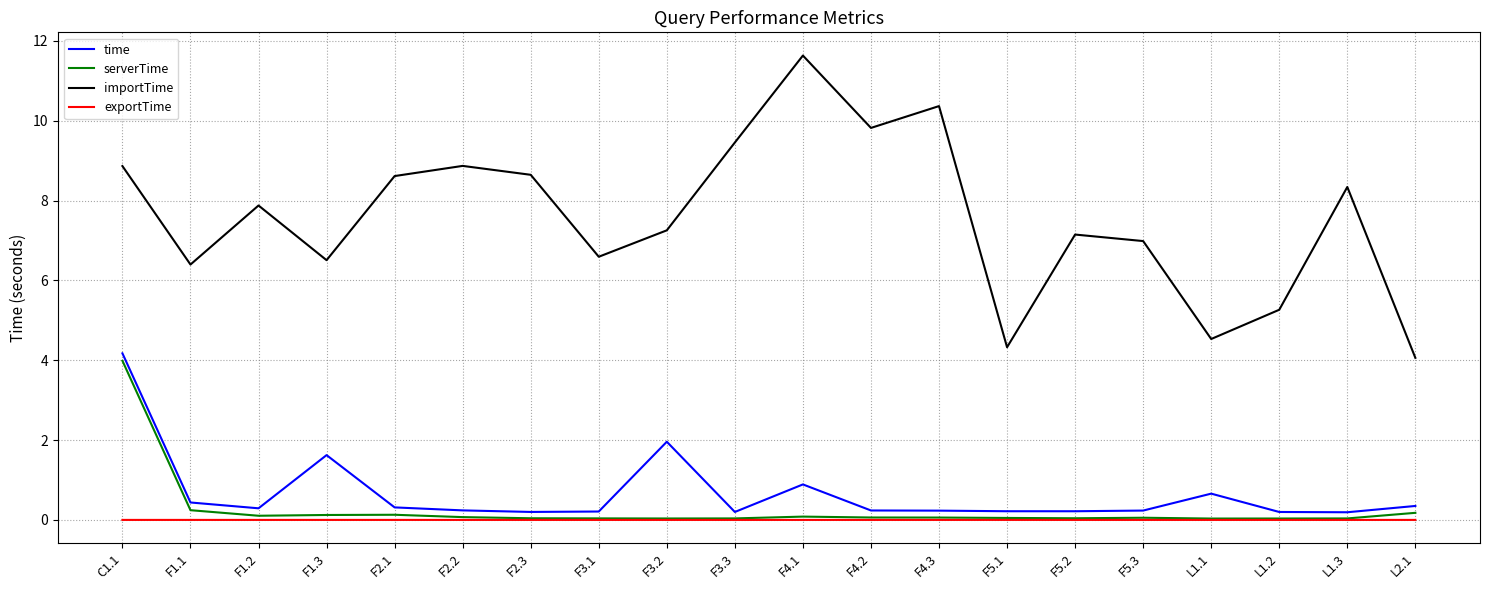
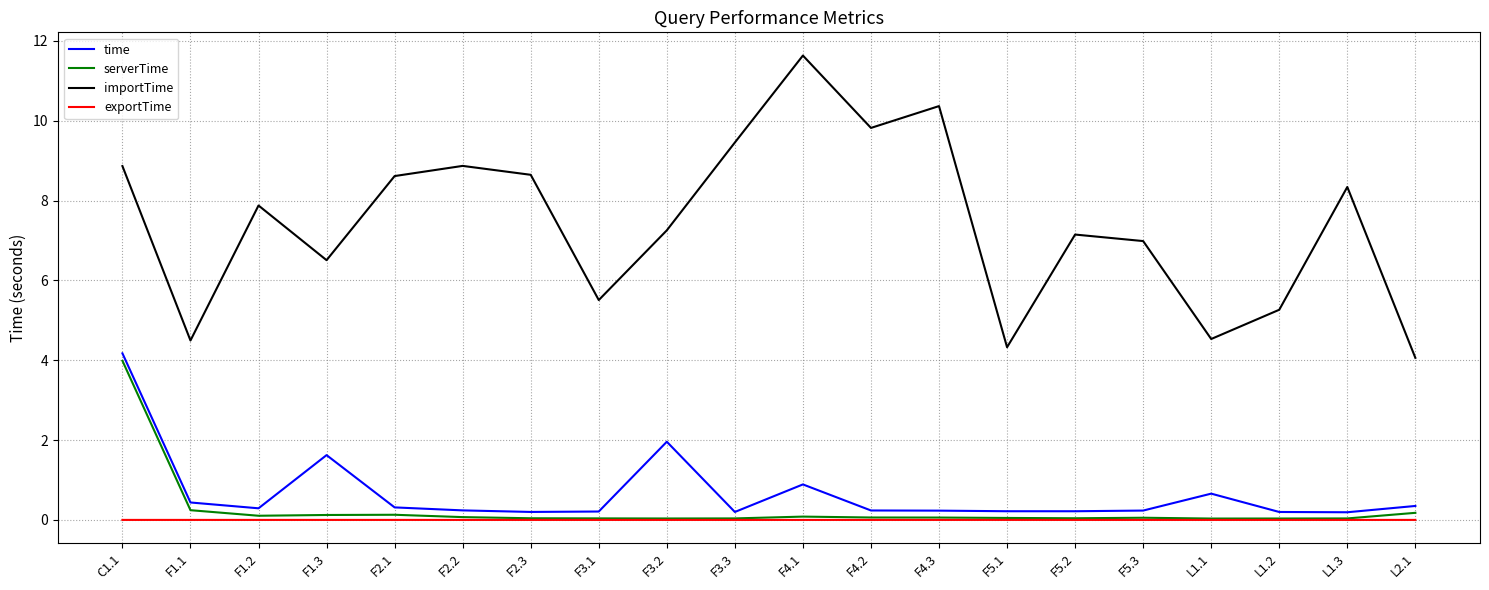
  {
    "time": {
      "C1.1": 4.2,
      "F1.1": 0.4,
      "F1.2": 0.3,
      "F1.3": 1.6,
      "F2.1": 0.3,
      "F2.2": 0.2,
      "F2.3": 0.2,
      "F3.1": 0.2,
      "F3.2": 2.0,
      "F3.3": 0.2,
      "F4.1": 0.9,
      "F4.2": 0.2,
      "F4.3": 0.2,
      "F5.1": 0.2,
      "F5.2": 0.2,
      "F5.3": 0.2,
      "L1.1": 0.7,
      "L1.2": 0.2,
      "L1.3": 0.2,
      "L2.1": 0.4
    },
    "serverTime": {
      "C1.1": 4.0,
      "F1.1": 0.2,
      "F1.2": 0.1,
      "F1.3": 0.1,
      "F2.1": 0.1,
      "F2.2": 0.1,
      "F4.1": 0.1,
      "L2.1": 0.2
    },
    "importTime": {
      "C1.1": 8.9,
-     "F1.1": 6.4,
+     "F1.1": 4.5,
      "F1.2": 7.9,
      "F1.3": 6.5,
      "F2.1": 8.6,
      "F2.2": 8.9,
      "F2.3": 8.6,
-     "F3.1": 6.6,
+     "F3.1": 5.5,
      "F3.2": 7.3,
      "F3.3": 9.5,
      "F4.1": 11.6,
      "F4.2": 9.8,
      "F4.3": 10.4,
      "F5.1": 4.3,
      "F5.2": 7.1,
      "F5.3": 7.0,
      "L1.1": 4.5,
      "L1.2": 5.3,
      "L1.3": 8.3,
      "L2.1": 4.1
    },
    "exportTime": {
      "C1.1": 0.0,
      "F1.1": 0.0,
      "F1.2": 0.0,
      "F1.3": 0.0,
      "F2.1": 0.0,
      "F2.2": 0.0,
      "F4.1": 0.0,
      "L2.1": 0.0
    }
  }
